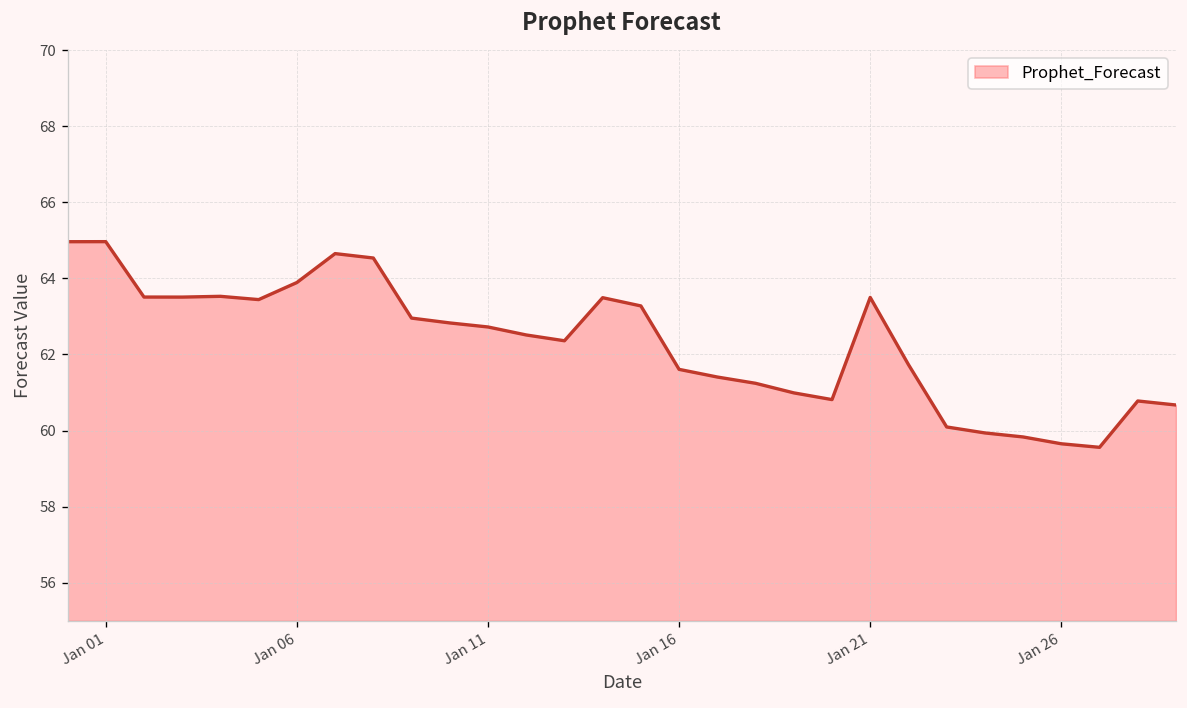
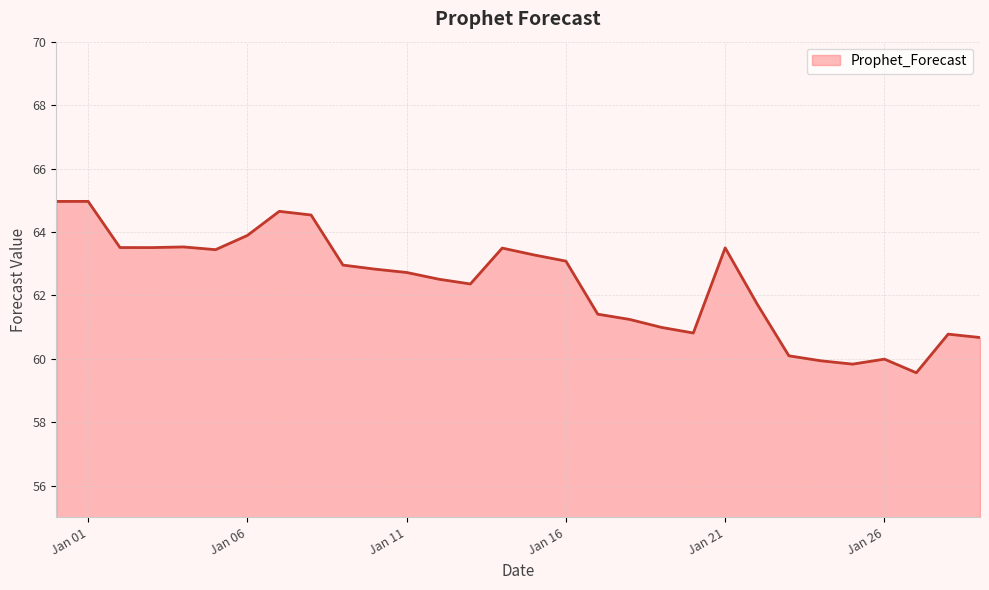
  {
    "Jan 01": 65.0,
    "Jan 06": 63.9,
    "Jan 11": 62.7,
-   "Jan 16": 61.6,
+   "Jan 16": 63.1,
    "Jan 21": 63.5,
-   "Jan 26": 59.7
+   "Jan 26": 60.0
  }
